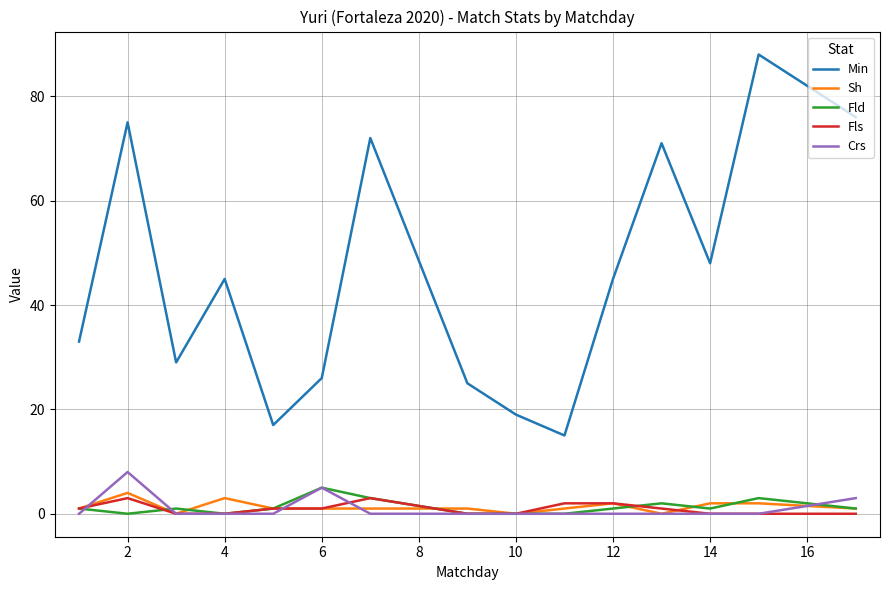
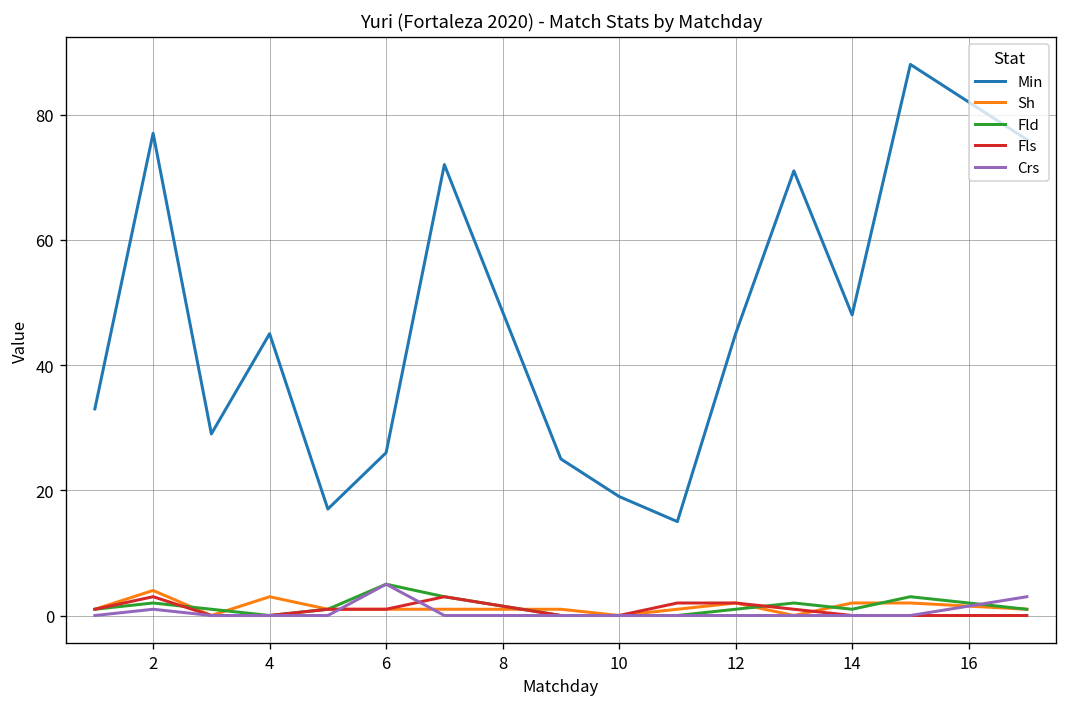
  {
    "Min": {
-     "2": 75,
+     "2": 77,
      "4": 45,
      "6": 26,
      "10": 19,
      "12": 45,
      "14": 48
    },
    "Sh": {
      "2": 4,
      "4": 3,
      "14": 2
    },
    "Fld": {
-     "2": 0,
+     "2": 2,
      "12": 1,
      "14": 1
    },
    "Fls": {
      "2": 3
    },
    "Crs": {
-     "2": 8,
+     "2": 1,
      "12": 0
    }
  }
